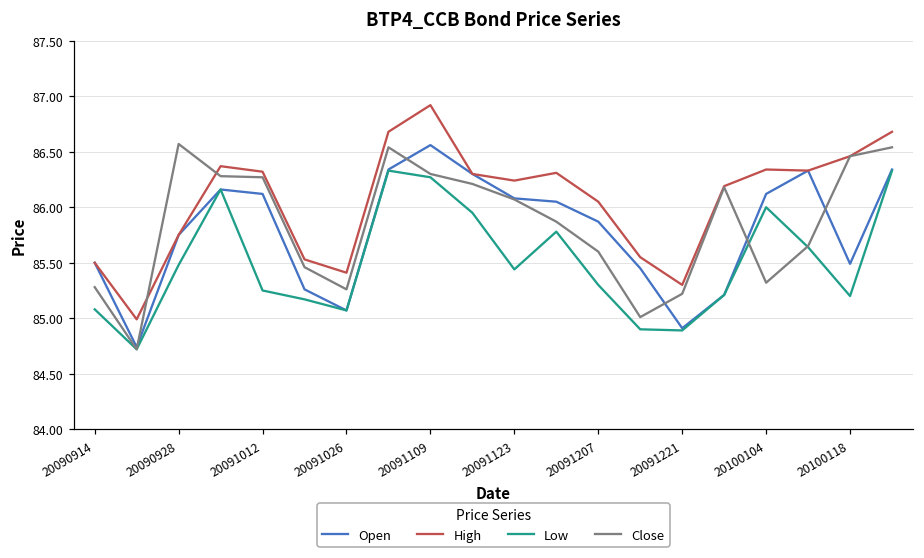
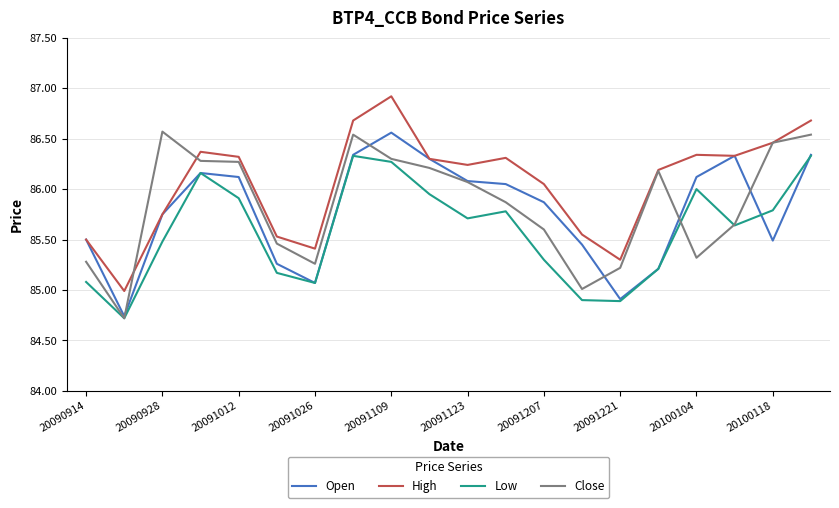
  {
    "Open": {
      "20091012": 86.12,
      "20091109": 86.56,
      "20091207": 85.87,
      "20100104": 86.12,
      "20100118": 85.49
    },
    "High": {
      "20091012": 86.32,
      "20091026": 85.41,
      "20091109": 86.92,
      "20091123": 86.24,
      "20091207": 86.05,
      "20091221": 85.30,
      "20100104": 86.34
    },
    "Low": {
      "20090914": 85.08,
      "20090928": 85.48,
-     "20091012": 85.25,
+     "20091012": 85.91,
      "20091109": 86.27,
-     "20091123": 85.44,
+     "20091123": 85.71,
      "20091207": 85.30,
      "20100104": 86.00,
-     "20100118": 85.20
+     "20100118": 85.79
    },
    "Close": {
      "20090914": 85.28,
      "20090928": 86.57,
      "20091012": 86.27,
      "20091026": 85.26,
      "20091109": 86.30,
      "20091207": 85.60,
      "20091221": 85.22,
      "20100104": 85.32
    }
  }
